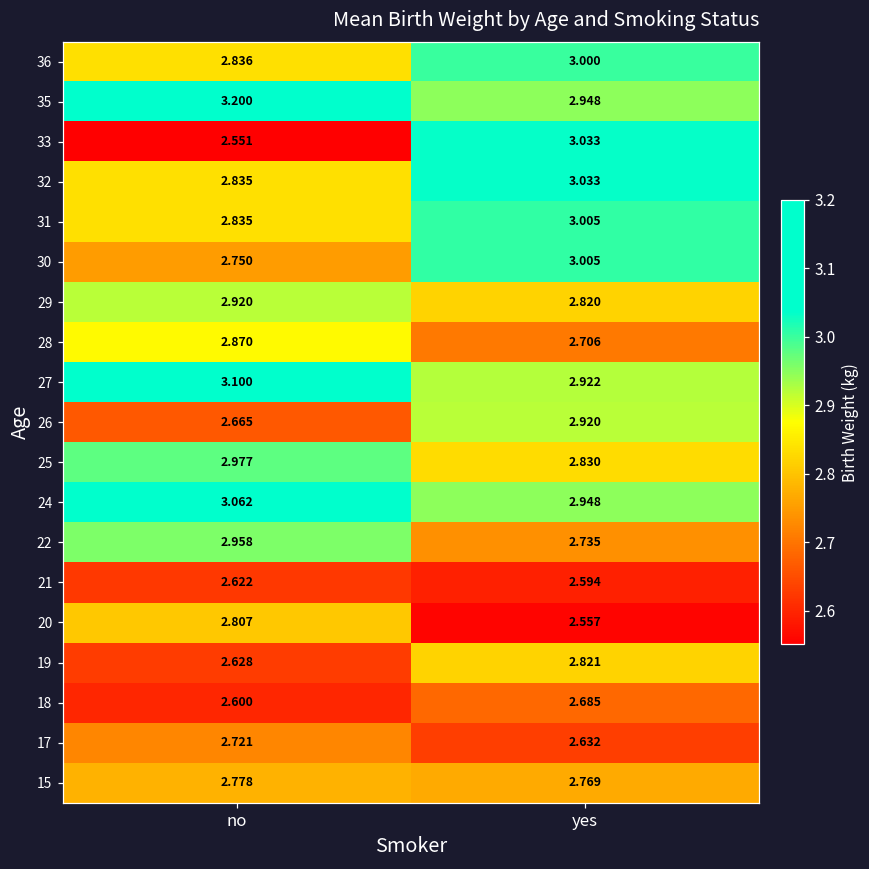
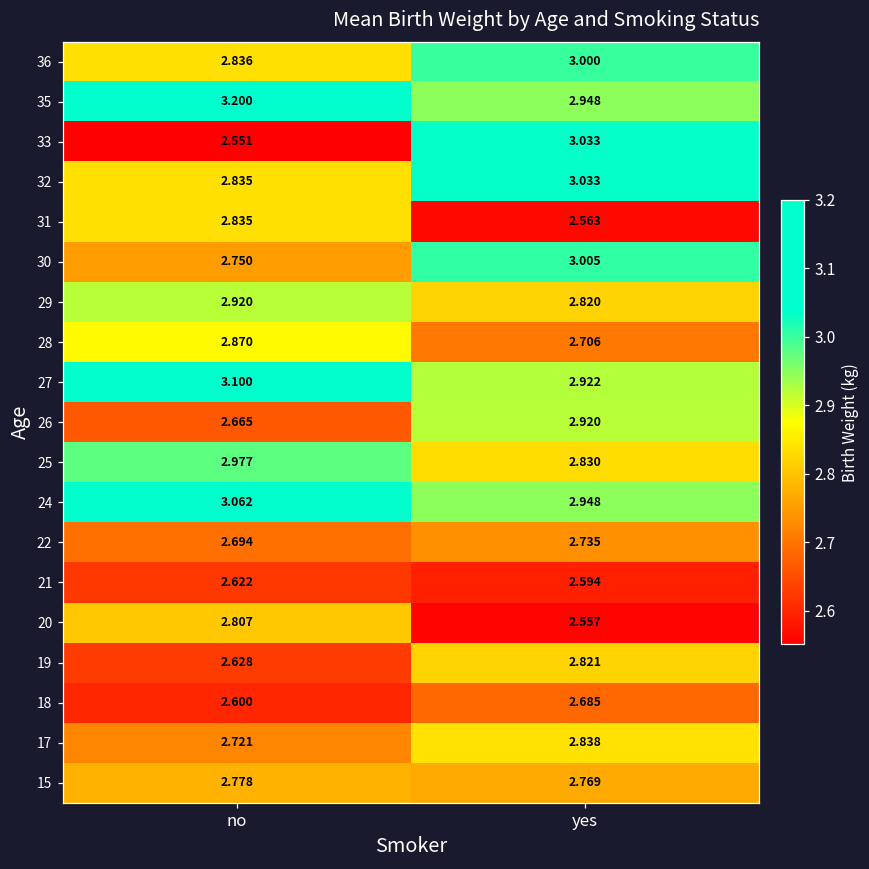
  {
    "36": {
      "no": 2.836,
      "yes": 3.000
    },
    "35": {
      "no": 3.200,
      "yes": 2.948
    },
    "33": {
      "no": 2.551,
      "yes": 3.033
    },
    "32": {
      "no": 2.835,
      "yes": 3.033
    },
    "31": {
      "no": 2.835,
-     "yes": 3.005
+     "yes": 2.563
    },
    "30": {
      "no": 2.750,
      "yes": 3.005
    },
    "29": {
      "no": 2.920,
      "yes": 2.820
    },
    "28": {
      "no": 2.870,
      "yes": 2.706
    },
    "27": {
      "no": 3.100,
      "yes": 2.922
    },
    "26": {
      "no": 2.665,
      "yes": 2.920
    },
    "25": {
      "no": 2.977,
      "yes": 2.830
    },
    "24": {
      "no": 3.062,
      "yes": 2.948
    },
    "22": {
-     "no": 2.958,
+     "no": 2.694,
      "yes": 2.735
    },
    "21": {
      "no": 2.622,
      "yes": 2.594
    },
    "20": {
      "no": 2.807,
      "yes": 2.557
    },
    "19": {
      "no": 2.628,
      "yes": 2.821
    },
    "18": {
      "no": 2.600,
      "yes": 2.685
    },
    "17": {
      "no": 2.721,
-     "yes": 2.632
+     "yes": 2.838
    },
    "15": {
      "no": 2.778,
      "yes": 2.769
    }
  }
